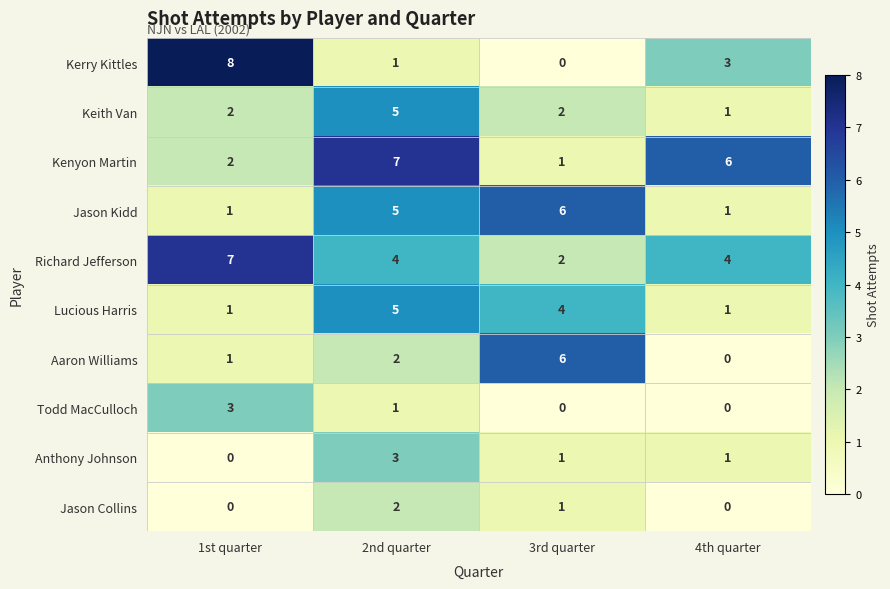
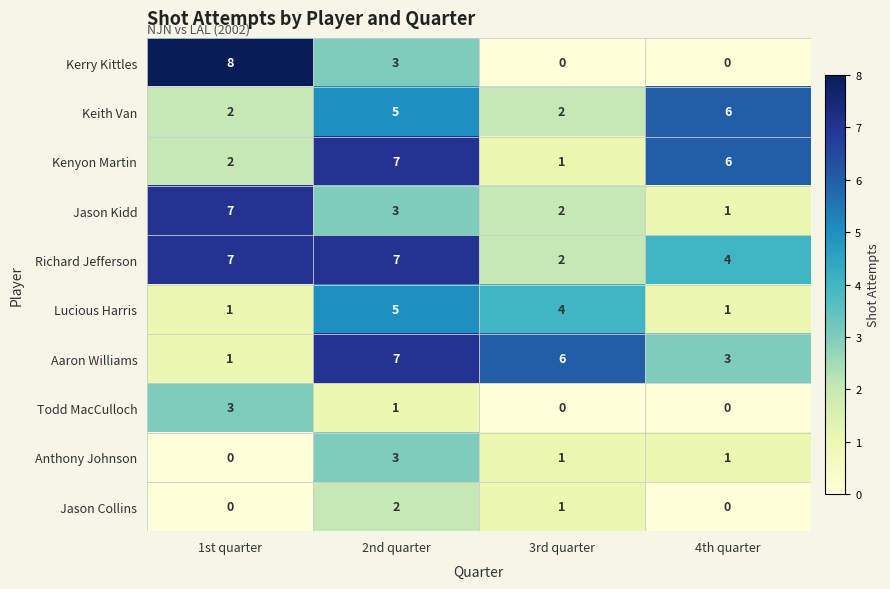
  {
    "Kerry Kittles": {
      "1st quarter": 8,
-     "2nd quarter": 1,
+     "2nd quarter": 3,
      "3rd quarter": 0,
-     "4th quarter": 3
+     "4th quarter": 0
    },
    "Keith Van": {
      "1st quarter": 2,
      "2nd quarter": 5,
      "3rd quarter": 2,
-     "4th quarter": 1
+     "4th quarter": 6
    },
    "Kenyon Martin": {
      "1st quarter": 2,
      "2nd quarter": 7,
      "3rd quarter": 1,
      "4th quarter": 6
    },
    "Jason Kidd": {
-     "1st quarter": 1,
-     "2nd quarter": 5,
-     "3rd quarter": 6,
+     "1st quarter": 7,
+     "2nd quarter": 3,
+     "3rd quarter": 2,
      "4th quarter": 1
    },
    "Richard Jefferson": {
      "1st quarter": 7,
-     "2nd quarter": 4,
+     "2nd quarter": 7,
      "3rd quarter": 2,
      "4th quarter": 4
    },
    "Lucious Harris": {
      "1st quarter": 1,
      "2nd quarter": 5,
      "3rd quarter": 4,
      "4th quarter": 1
    },
    "Aaron Williams": {
      "1st quarter": 1,
-     "2nd quarter": 2,
+     "2nd quarter": 7,
      "3rd quarter": 6,
-     "4th quarter": 0
+     "4th quarter": 3
    },
    "Todd MacCulloch": {
      "1st quarter": 3,
      "2nd quarter": 1,
      "3rd quarter": 0,
      "4th quarter": 0
    },
    "Anthony Johnson": {
      "1st quarter": 0,
      "2nd quarter": 3,
      "3rd quarter": 1,
      "4th quarter": 1
    },
    "Jason Collins": {
      "1st quarter": 0,
      "2nd quarter": 2,
      "3rd quarter": 1,
      "4th quarter": 0
    }
  }
